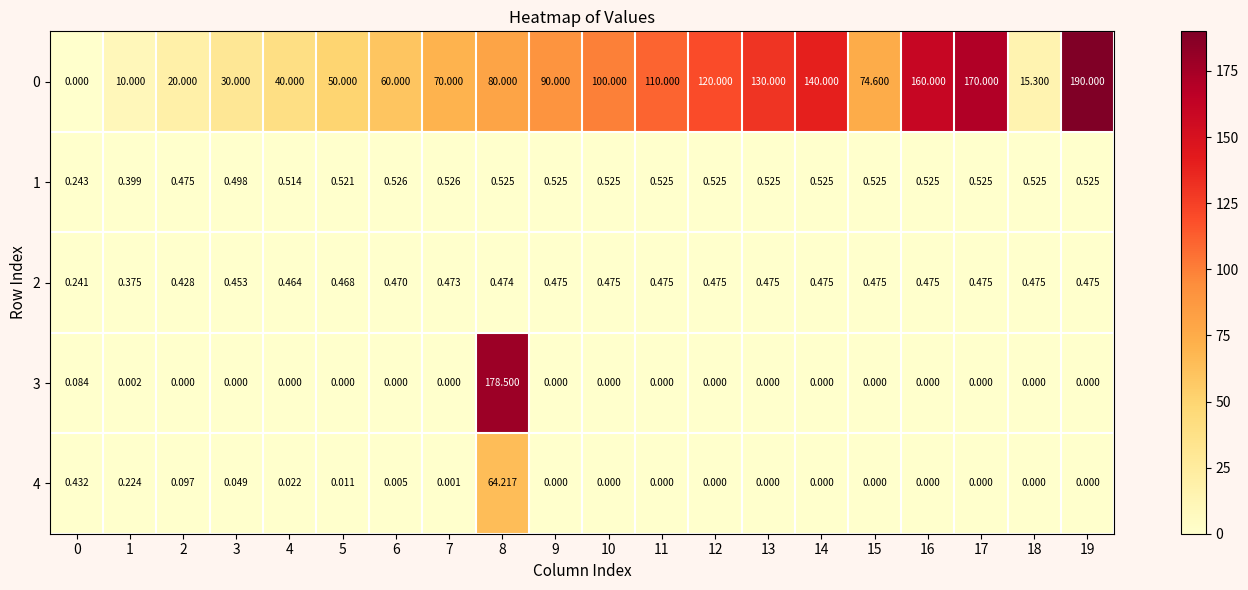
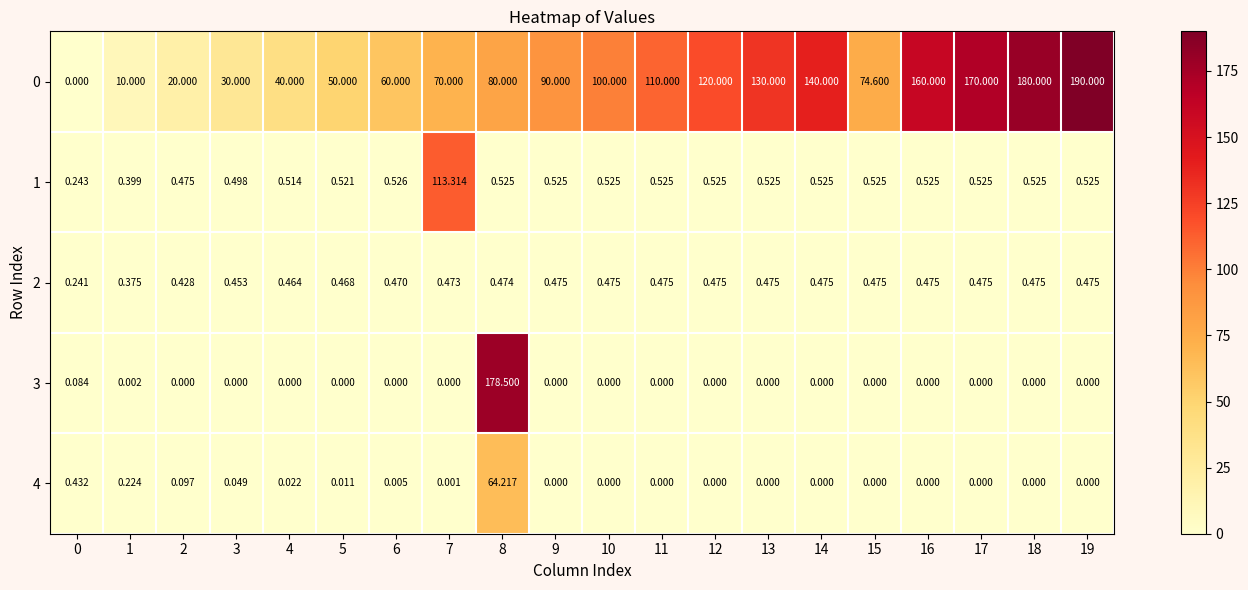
  {
    "0": {
      "0": 0.000,
      "1": 10.000,
      "2": 20.000,
      "3": 30.000,
      "4": 40.000,
      "5": 50.000,
      "6": 60.000,
      "7": 70.000,
      "8": 80.000,
      "9": 90.000,
      "10": 100.000,
      "11": 110.000,
      "12": 120.000,
      "13": 130.000,
      "14": 140.000,
      "15": 74.600,
      "16": 160.000,
      "17": 170.000,
-     "18": 15.300,
+     "18": 180.000,
      "19": 190.000
    },
    "1": {
      "0": 0.243,
      "1": 0.399,
      "2": 0.475,
      "3": 0.498,
      "4": 0.514,
      "5": 0.521,
      "6": 0.526,
-     "7": 0.526,
+     "7": 113.314,
      "8": 0.525,
      "9": 0.525,
      "10": 0.525,
      "11": 0.525,
      "12": 0.525,
      "13": 0.525,
      "14": 0.525,
      "15": 0.525,
      "16": 0.525,
      "17": 0.525,
      "18": 0.525,
      "19": 0.525
    },
    "2": {
      "0": 0.241,
      "1": 0.375,
      "2": 0.428,
      "3": 0.453,
      "4": 0.464,
      "5": 0.468,
      "6": 0.470,
      "7": 0.473,
      "8": 0.474,
      "9": 0.475,
      "10": 0.475,
      "11": 0.475,
      "12": 0.475,
      "13": 0.475,
      "14": 0.475,
      "15": 0.475,
      "16": 0.475,
      "17": 0.475,
      "18": 0.475,
      "19": 0.475
    },
    "3": {
      "0": 0.084,
      "1": 0.002,
      "2": 0.000,
      "3": 0.000,
      "4": 0.000,
      "5": 0.000,
      "6": 0.000,
      "7": 0.000,
      "8": 178.500,
      "9": 0.000,
      "10": 0.000,
      "11": 0.000,
      "12": 0.000,
      "13": 0.000,
      "14": 0.000,
      "15": 0.000,
      "16": 0.000,
      "17": 0.000,
      "18": 0.000,
      "19": 0.000
    },
    "4": {
      "0": 0.432,
      "1": 0.224,
      "2": 0.097,
      "3": 0.049,
      "4": 0.022,
      "5": 0.011,
      "6": 0.005,
      "7": 0.001,
      "8": 64.217,
      "9": 0.000,
      "10": 0.000,
      "11": 0.000,
      "12": 0.000,
      "13": 0.000,
      "14": 0.000,
      "15": 0.000,
      "16": 0.000,
      "17": 0.000,
      "18": 0.000,
      "19": 0.000
    }
  }
